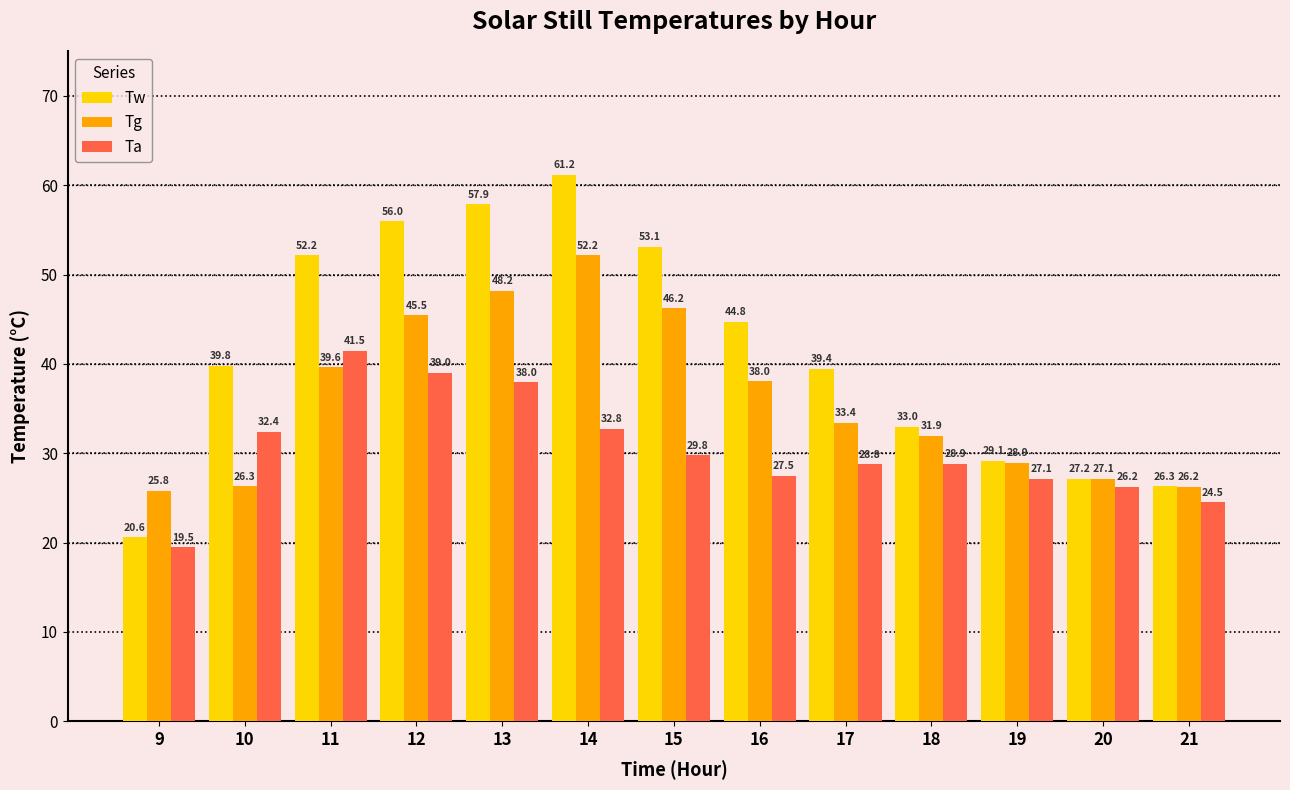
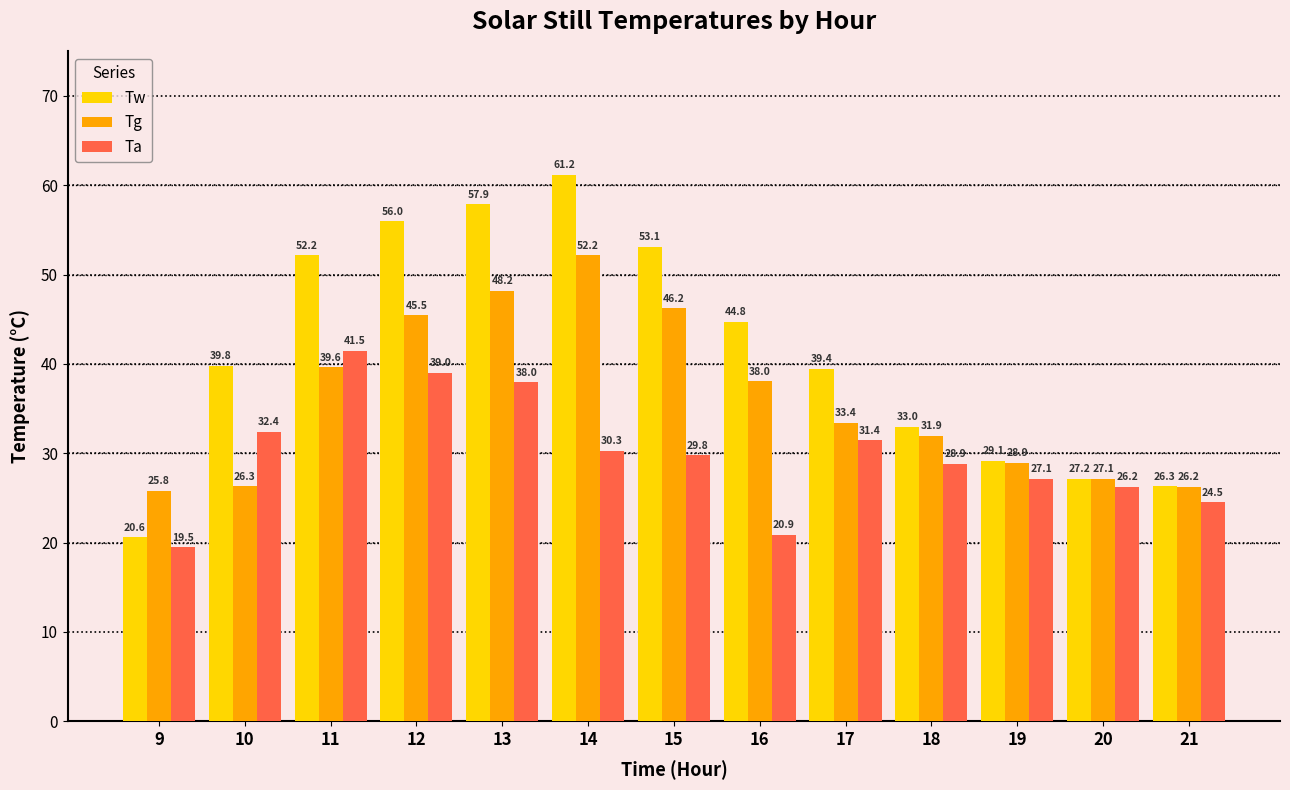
  {
    "Ta": {
      "9": 19.5,
      "10": 32.4,
      "11": 41.5,
      "12": 39.0,
      "13": 38.0,
-     "14": 32.8,
+     "14": 30.3,
      "15": 29.8,
-     "16": 27.5,
-     "17": 28.8,
+     "16": 20.9,
+     "17": 31.4,
      "18": 28.9,
      "19": 27.1,
      "20": 26.2,
      "21": 24.5
    }
  }
